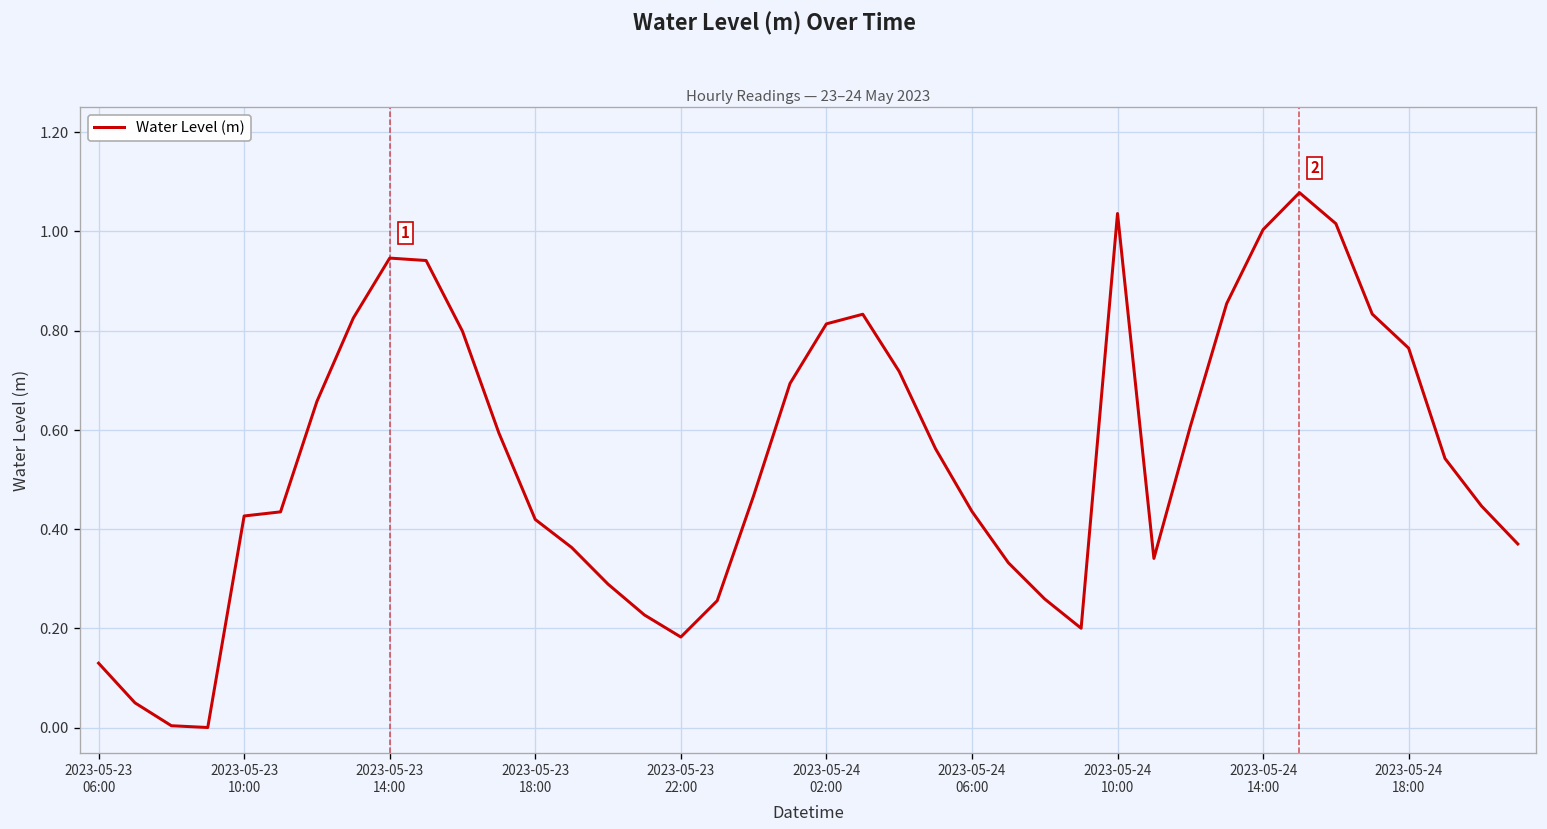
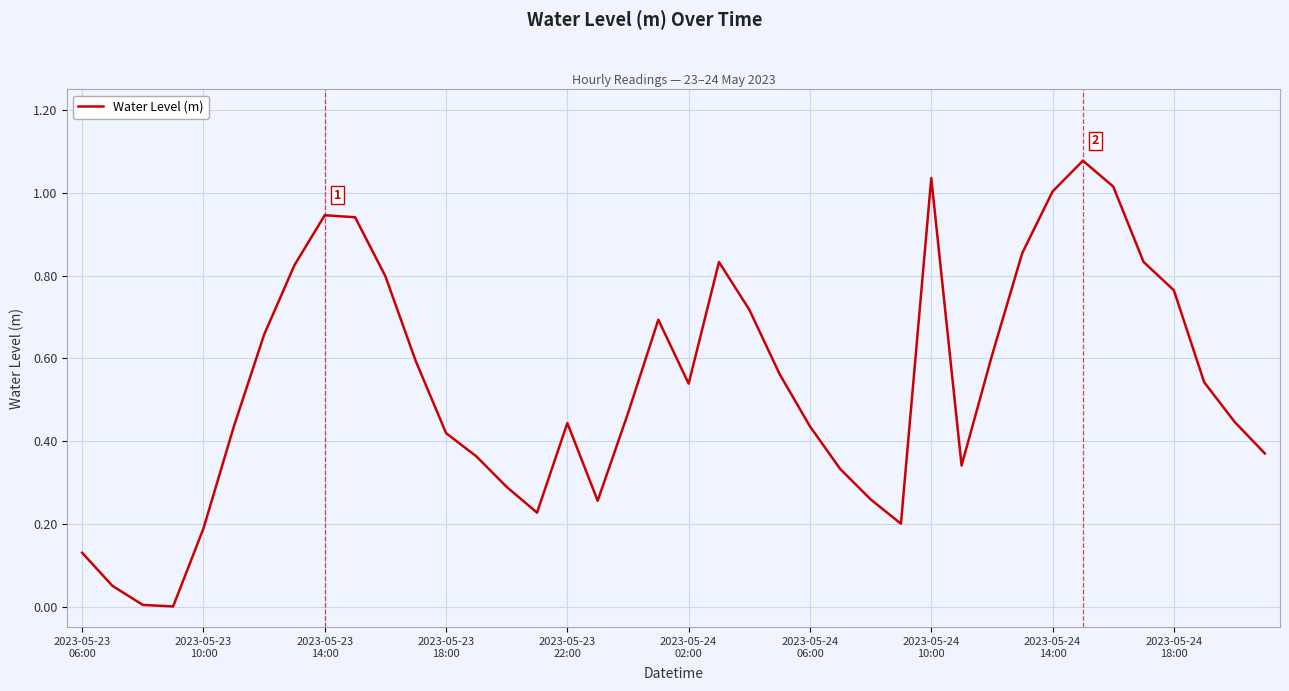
  {
    "2023-05-23 06:00": 0.13,
-   "2023-05-23 10:00": 0.43,
+   "2023-05-23 10:00": 0.19,
    "2023-05-23 18:00": 0.42,
-   "2023-05-23 22:00": 0.18,
-   "2023-05-24 02:00": 0.81,
+   "2023-05-23 22:00": 0.44,
+   "2023-05-24 02:00": 0.54,
    "2023-05-24 06:00": 0.44,
    "2023-05-24 10:00": 1.04,
    "2023-05-24 14:00": 1.00,
    "2023-05-24 18:00": 0.76
  }
